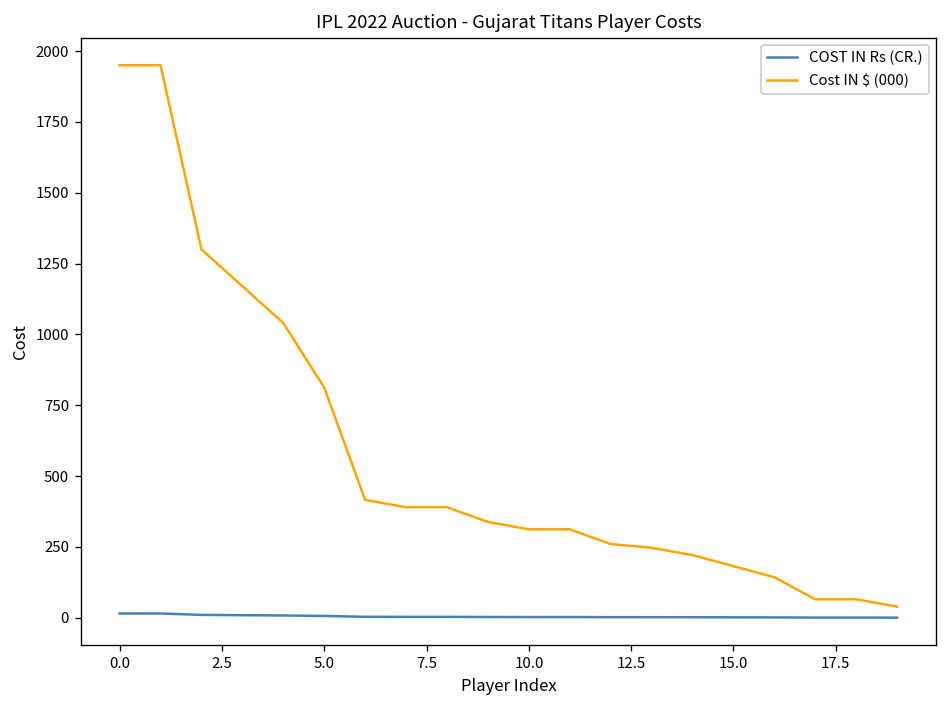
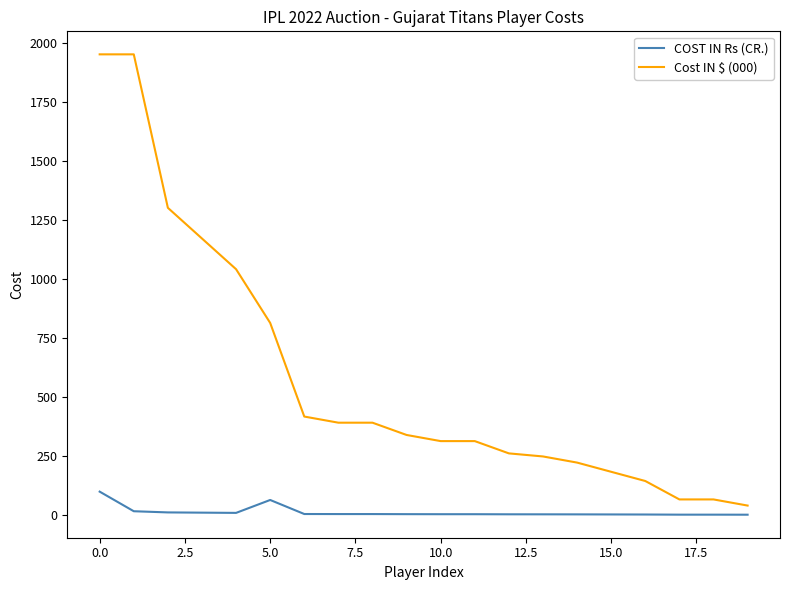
  {
    "COST IN Rs (CR.)": {
-     "0.0": 20,
-     "5.0": 10,
+     "0.0": 100,
+     "5.0": 60,
      "10.0": 0,
      "15.0": 0
    },
    "Cost IN $ (000)": {
      "0.0": 1950,
      "5.0": 810,
      "10.0": 310,
      "15.0": 180
    }
  }
